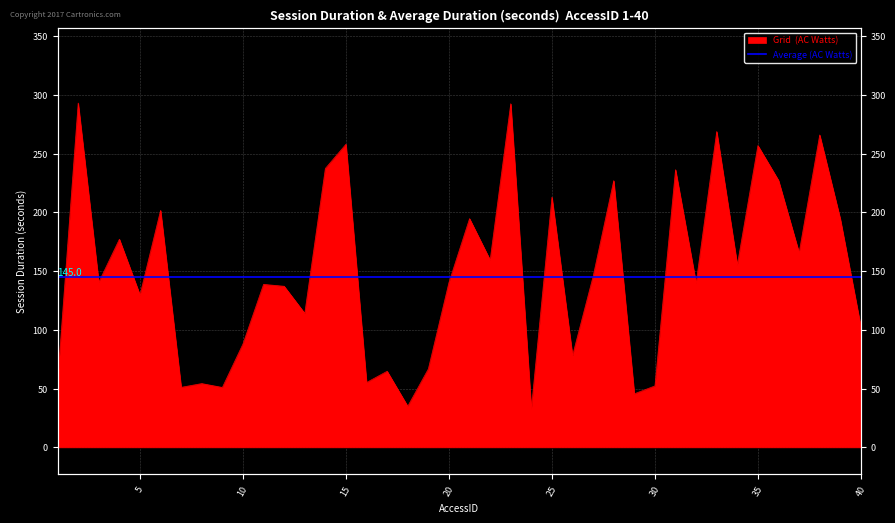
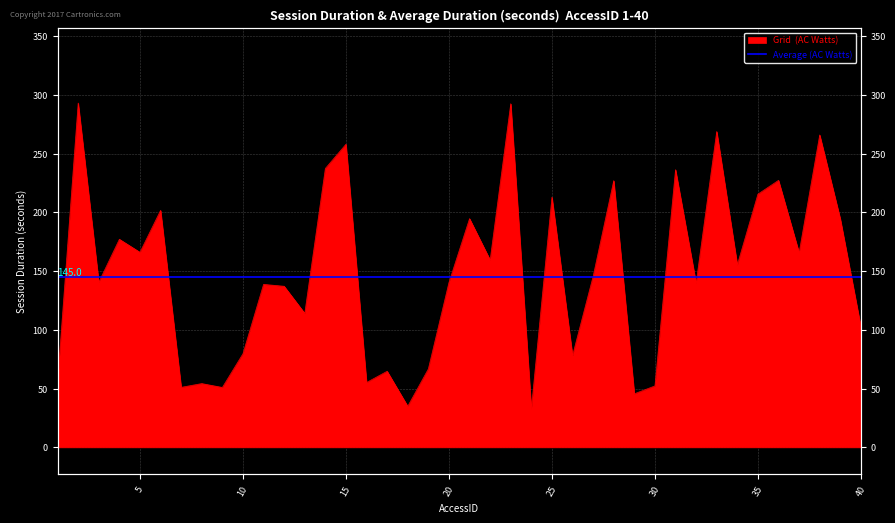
  {
-   "5": 130,
-   "10": 88,
+   "5": 166,
+   "10": 80,
    "15": 258,
    "20": 140,
    "25": 213,
    "30": 52,
-   "35": 257,
+   "35": 216,
    "40": 103
  }
